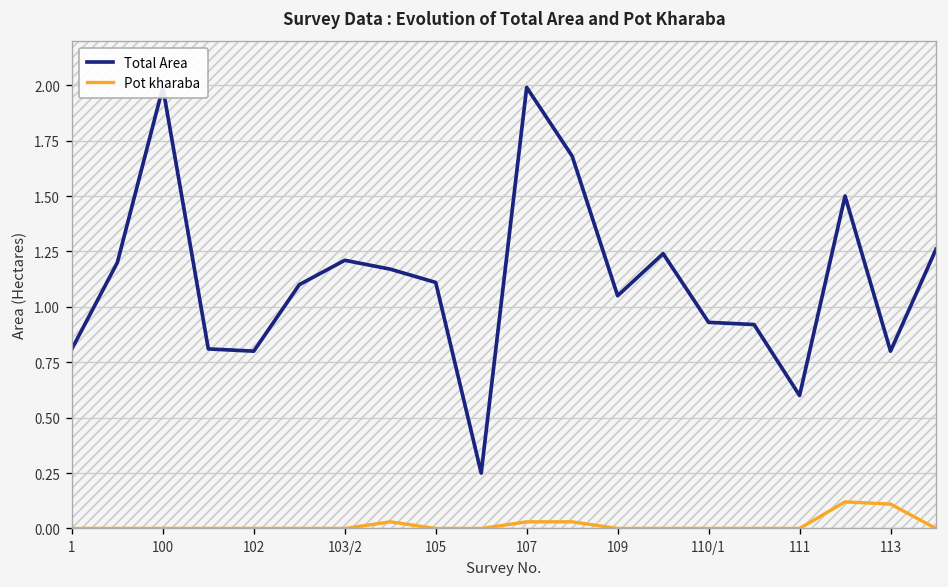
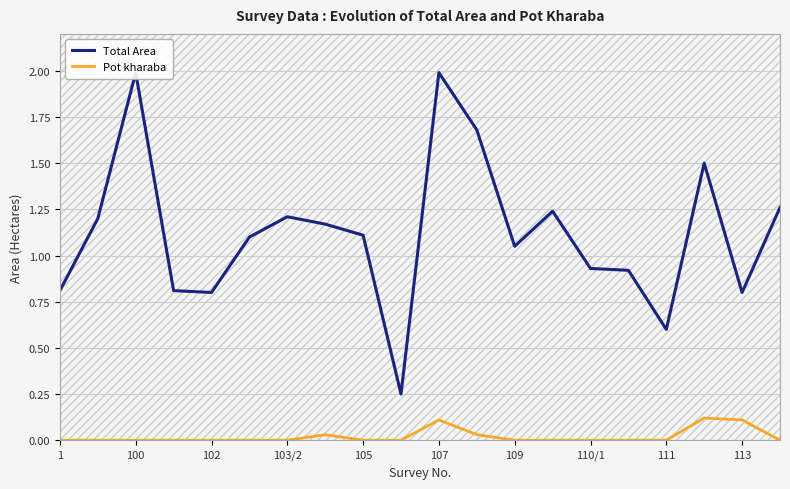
  {
    "Total Area": {
      "102": 0.80,
      "103/2": 1.21,
      "105": 1.11,
      "107": 1.99,
      "109": 1.05,
      "110/1": 0.93,
      "111": 0.60,
      "113": 0.80
    },
    "Pot kharaba": {
      "100": 0.00,
      "102": 0.00,
      "103/2": 0.00,
      "105": 0.00,
-     "107": 0.03,
+     "107": 0.11,
      "109": 0.00,
      "110/1": 0.00,
      "111": 0.00,
      "113": 0.11
    }
  }
